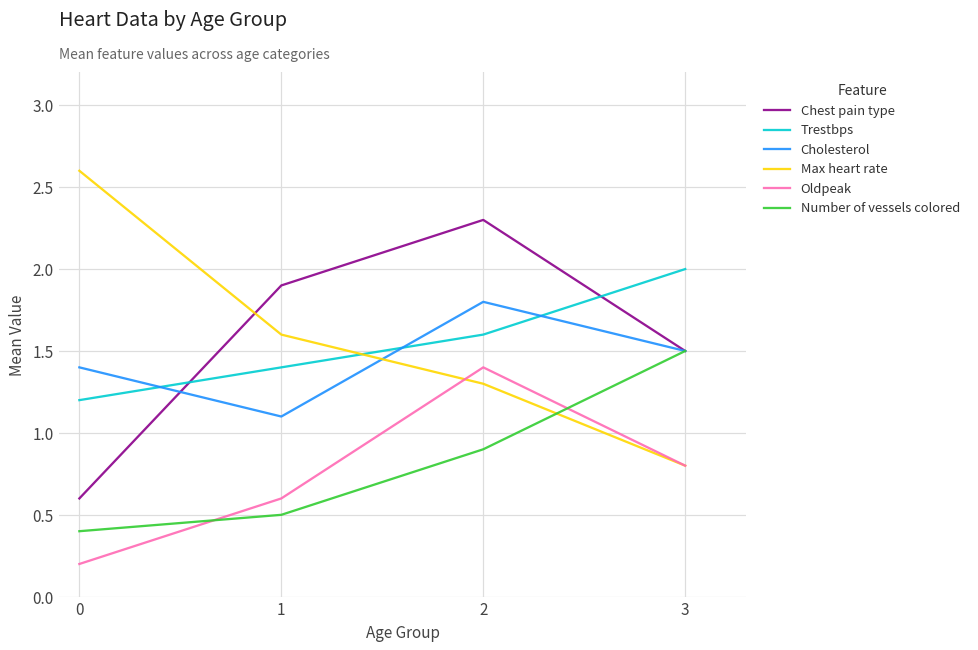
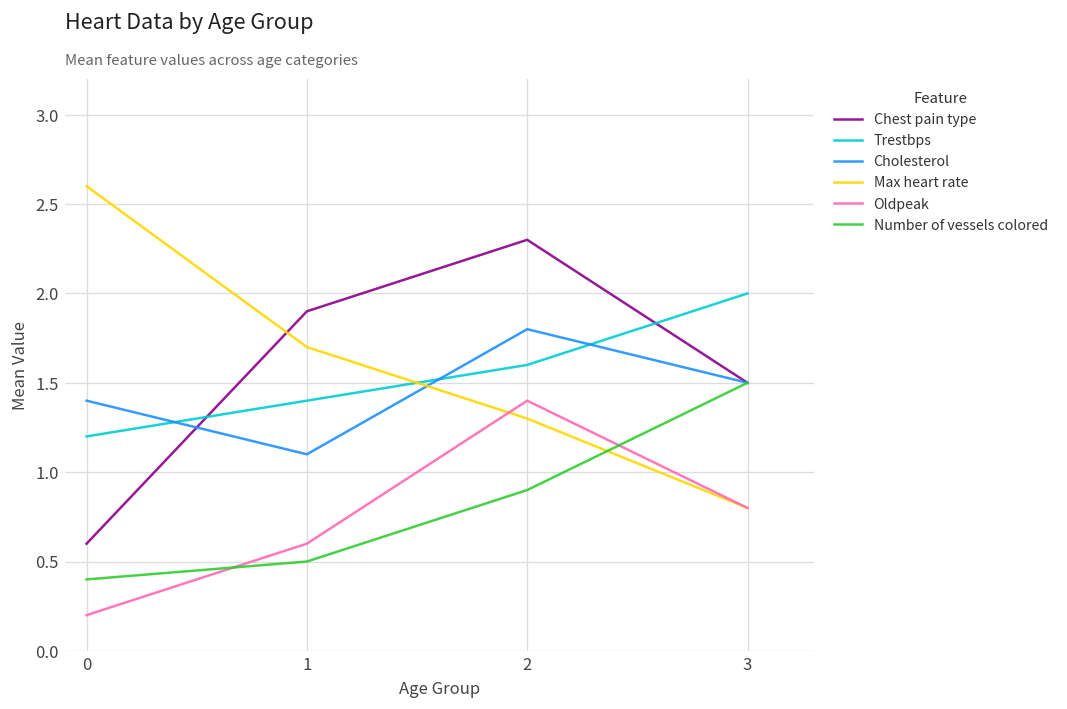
  {
    "Chest pain type": {
      "0": 0.6,
      "1": 1.9,
      "2": 2.3
    },
    "Trestbps": {
      "0": 1.2,
      "1": 1.4,
      "2": 1.6,
      "3": 2.0
    },
    "Cholesterol": {
      "0": 1.4,
      "1": 1.1,
      "2": 1.8
    },
    "Max heart rate": {
      "0": 2.6,
-     "1": 1.6,
+     "1": 1.7,
      "2": 1.3
    },
    "Oldpeak": {
      "0": 0.2,
      "1": 0.6,
      "2": 1.4
    },
    "Number of vessels colored": {
      "0": 0.4,
      "1": 0.5,
      "2": 0.9
    }
  }
